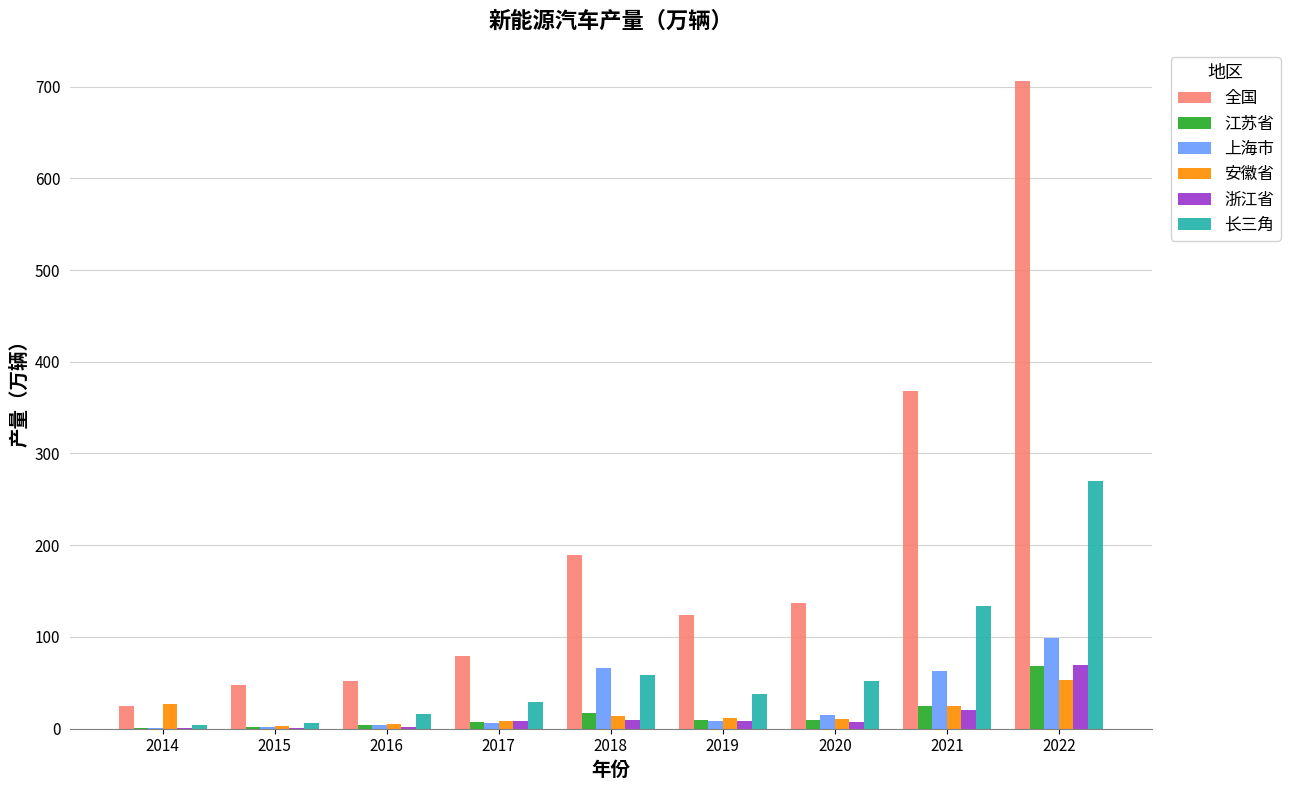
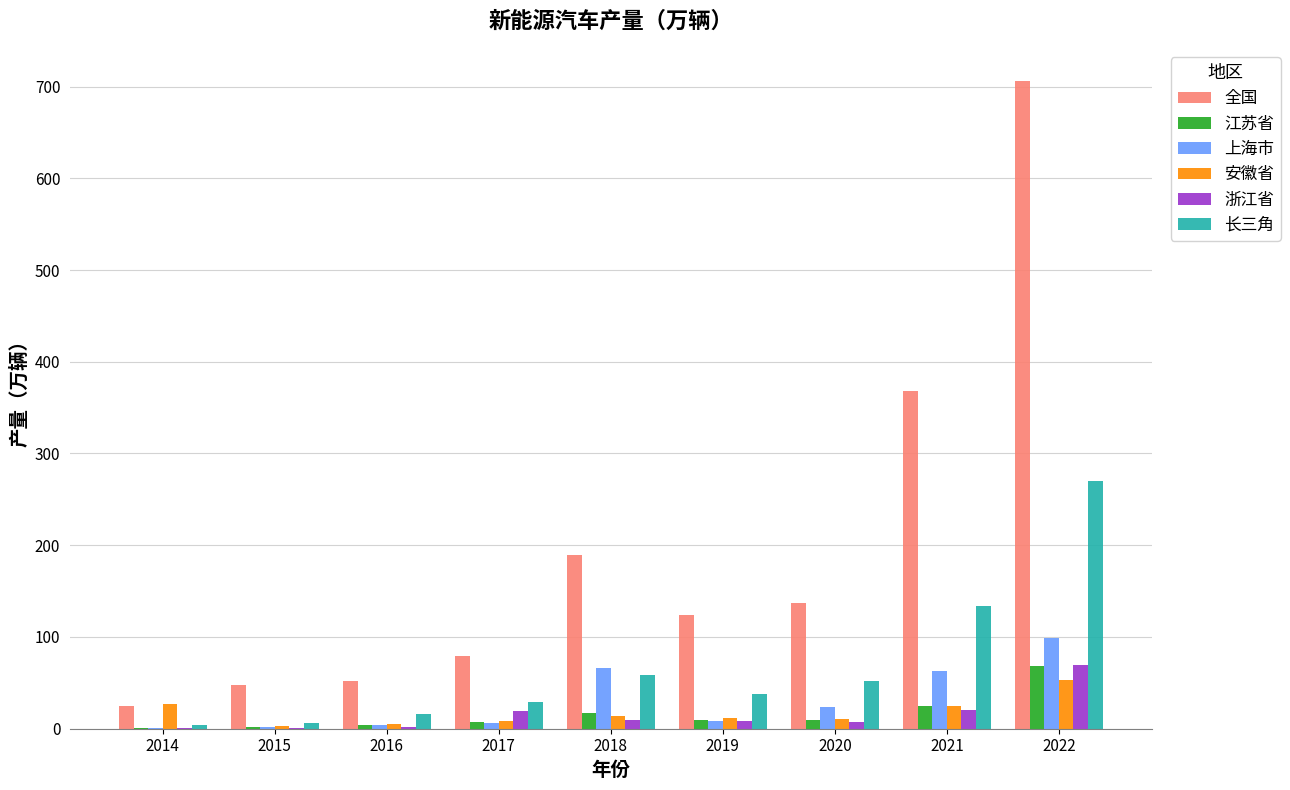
  {
    "全国": {
      "2014": 20,
      "2015": 50,
      "2016": 50,
      "2017": 80,
      "2018": 190,
      "2019": 120,
      "2020": 140,
      "2021": 370,
      "2022": 710
    },
    "江苏省": {
      "2016": 0,
      "2017": 10,
      "2018": 20,
      "2019": 10,
      "2020": 10,
      "2021": 30,
      "2022": 70
    },
    "上海市": {
      "2016": 0,
      "2017": 10,
      "2018": 70,
      "2019": 10,
-     "2020": 15,
+     "2020": 24,
      "2021": 60,
      "2022": 100
    },
    "安徽省": {
      "2014": 30,
      "2016": 0,
      "2017": 10,
      "2018": 10,
      "2019": 10,
      "2020": 10,
      "2021": 30,
      "2022": 50
    },
    "浙江省": {
-     "2017": 10,
+     "2017": 20,
      "2018": 10,
      "2019": 10,
      "2020": 10,
      "2021": 20,
      "2022": 70
    },
    "长三角": {
      "2014": 0,
      "2015": 10,
      "2016": 20,
      "2017": 30,
      "2018": 60,
      "2019": 40,
      "2020": 50,
      "2021": 130,
      "2022": 270
    }
  }
